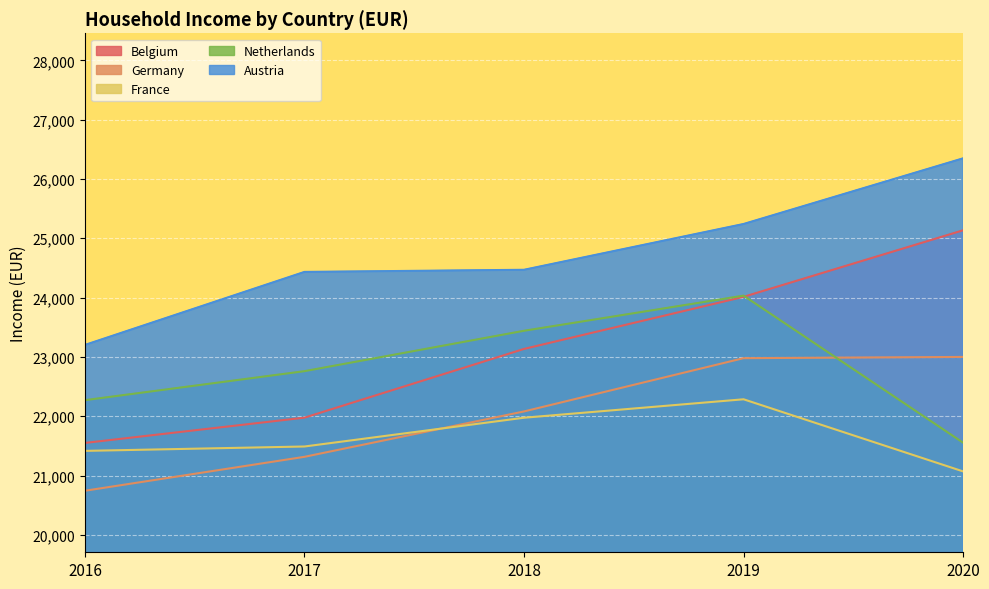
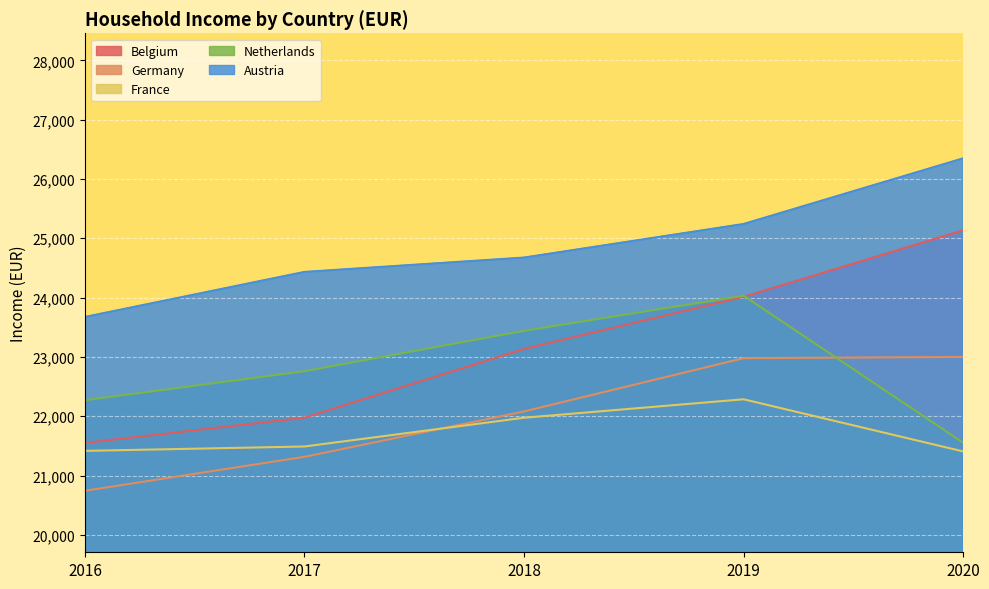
  {
    "France": {
      "2016": "21,400",
      "2017": "21,500",
      "2018": "22,000",
      "2019": "22,300",
-     "2020": "21,100"
+     "2020": "21,400"
    },
    "Netherlands": {
      "2016": "22,300",
      "2017": "22,800",
      "2018": "23,400",
      "2020": "21,600"
    },
    "Austria": {
-     "2016": "23,200",
+     "2016": "23,700",
      "2017": "24,400",
-     "2018": "24,500",
+     "2018": "24,700",
      "2019": "25,200",
      "2020": "26,300"
    }
  }
